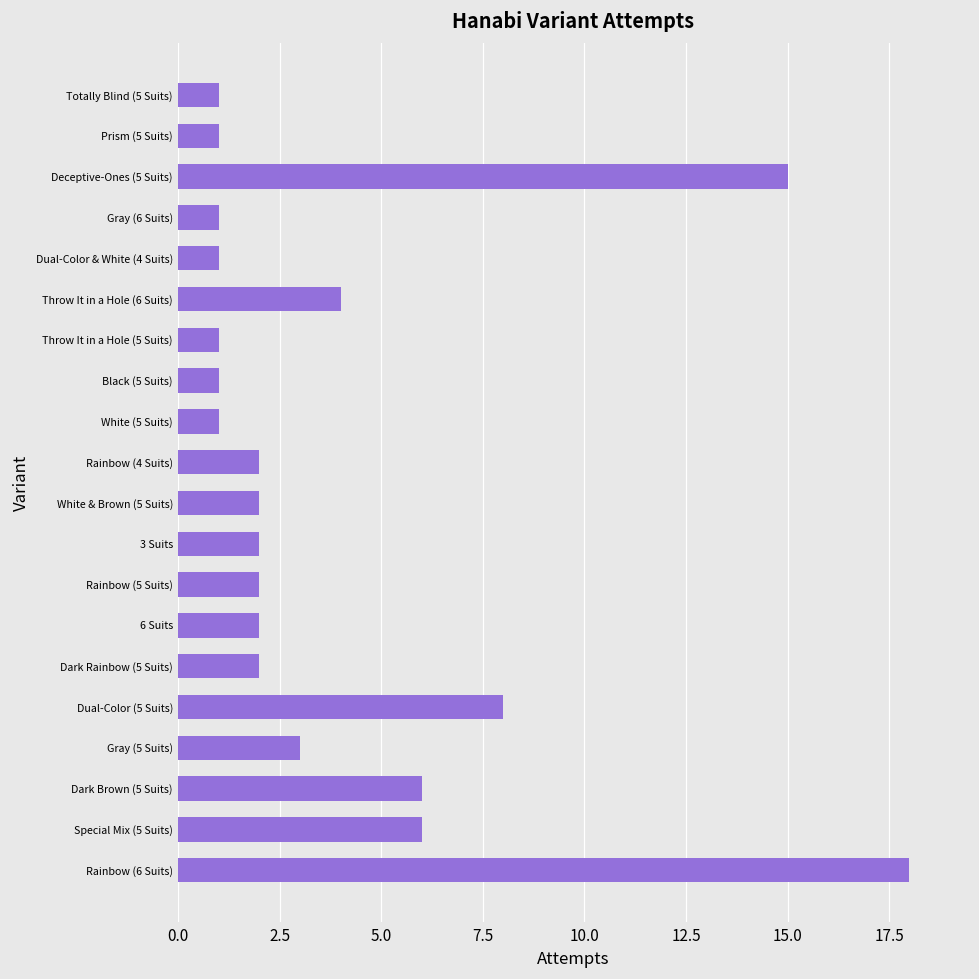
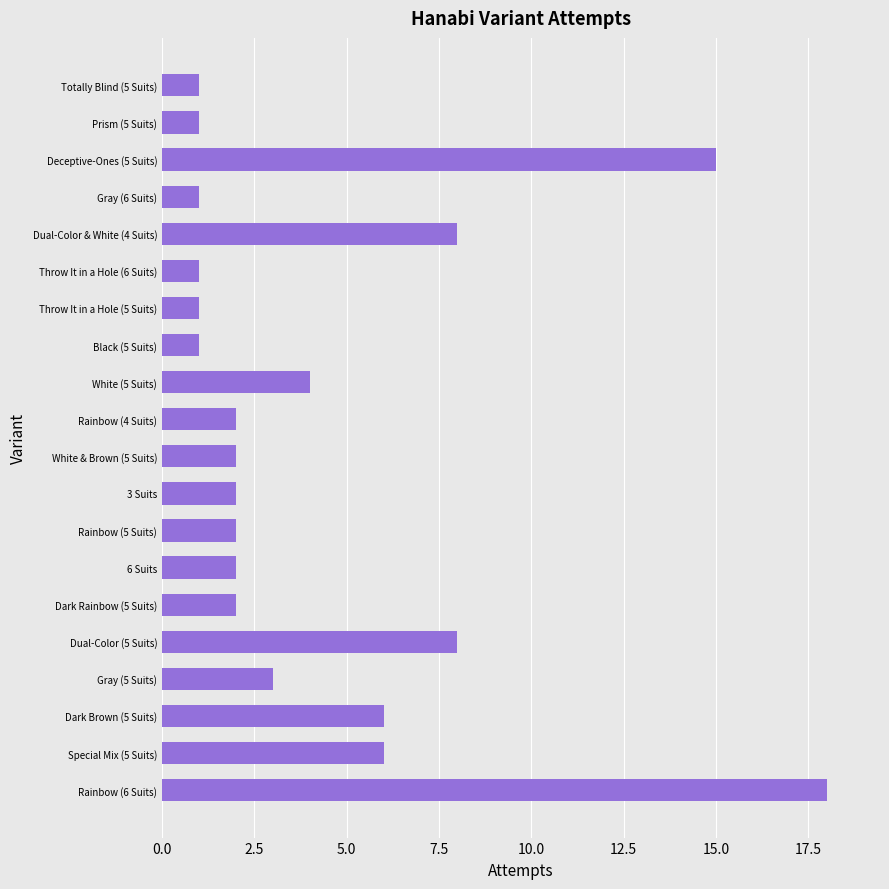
  {
    "Totally Blind (5 Suits)": 1,
    "Prism (5 Suits)": 1,
    "Deceptive-Ones (5 Suits)": 15,
    "Gray (6 Suits)": 1,
-   "Dual-Color & White (4 Suits)": 1,
-   "Throw It in a Hole (6 Suits)": 4,
+   "Dual-Color & White (4 Suits)": 8,
+   "Throw It in a Hole (6 Suits)": 1,
    "Throw It in a Hole (5 Suits)": 1,
    "Black (5 Suits)": 1,
-   "White (5 Suits)": 1,
+   "White (5 Suits)": 4,
    "Rainbow (4 Suits)": 2,
    "White & Brown (5 Suits)": 2,
    "3 Suits": 2,
    "Rainbow (5 Suits)": 2,
    "6 Suits": 2,
    "Dark Rainbow (5 Suits)": 2,
    "Dual-Color (5 Suits)": 8,
    "Gray (5 Suits)": 3,
    "Dark Brown (5 Suits)": 6,
    "Special Mix (5 Suits)": 6,
    "Rainbow (6 Suits)": 18
  }
